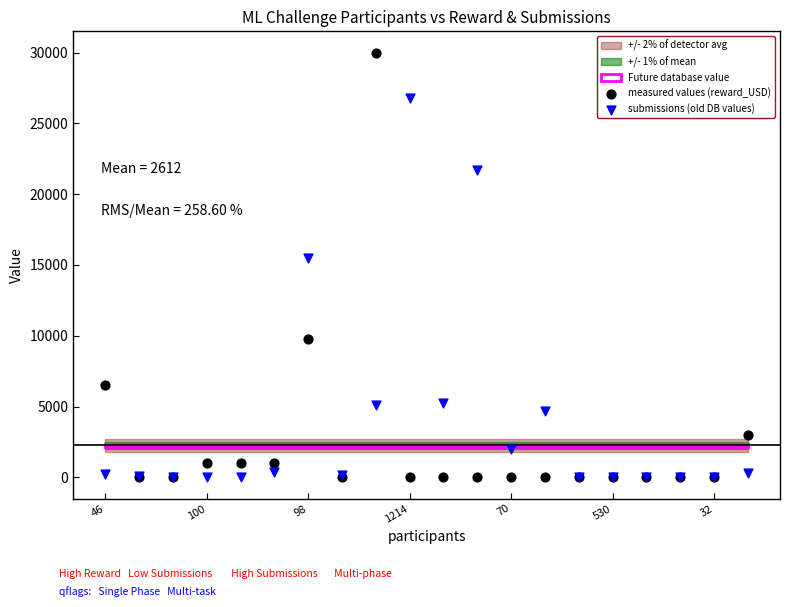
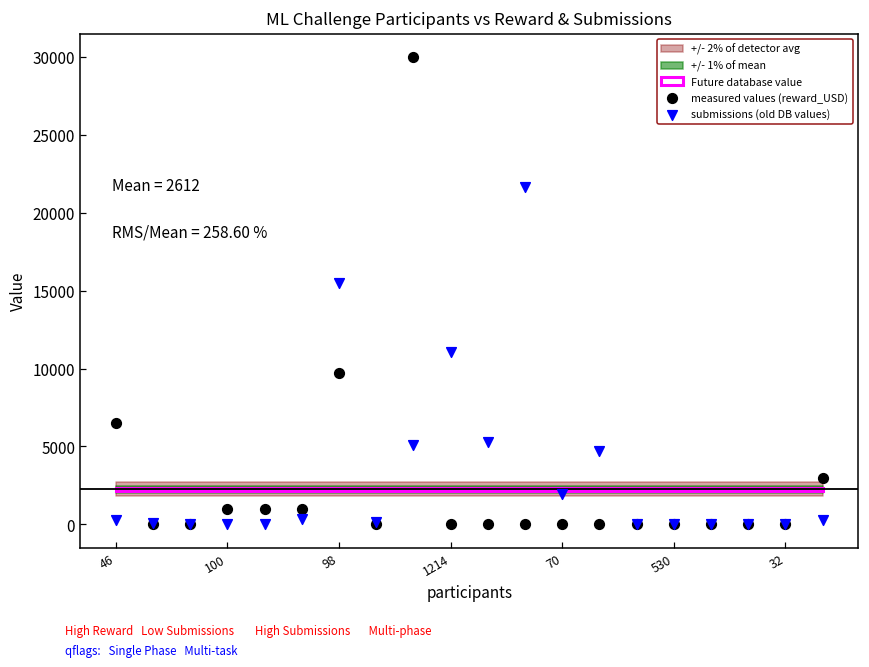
  {
    "+/- 2% of detector avg": {
      "46": 2700,
      "100": 2700,
      "98": 2700,
      "1214": 2700,
      "70": 2700,
      "530": 2700,
      "32": 2700
    },
    "+/- 1% of mean": {
      "46": 2500,
      "100": 2500,
      "98": 2500,
      "1214": 2500,
      "70": 2500,
      "530": 2500,
      "32": 2500
    },
    "submissions (old DB values)": {
-     "1214": 26800
+     "1214": 11100
    }
  }
